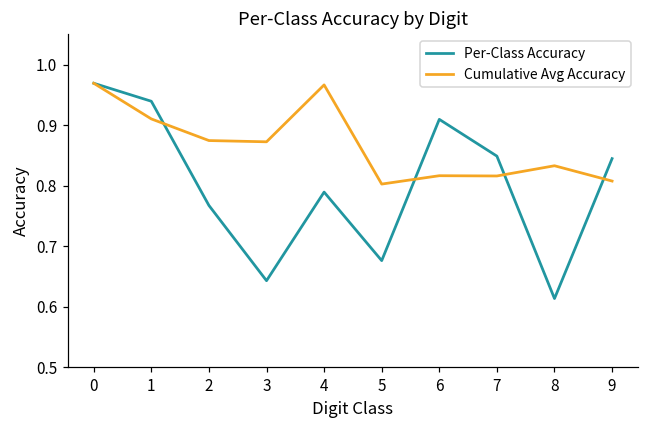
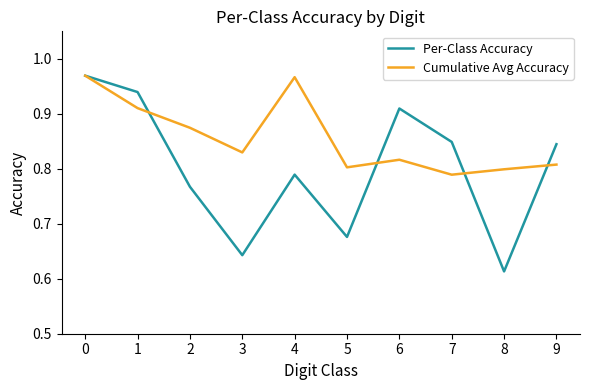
  {
    "Per-Class Accuracy": {
      "1": 0.94,
      "2": 0.77,
      "3": 0.64,
      "4": 0.79,
      "5": 0.68,
      "6": 0.91,
      "7": 0.85,
      "8": 0.61,
      "9": 0.84
    },
    "Cumulative Avg Accuracy": {
      "1": 0.91,
      "2": 0.87,
-     "3": 0.87,
+     "3": 0.83,
      "4": 0.97,
      "5": 0.80,
      "6": 0.82,
-     "7": 0.82,
-     "8": 0.83,
+     "7": 0.79,
+     "8": 0.80,
      "9": 0.81
    }
  }
